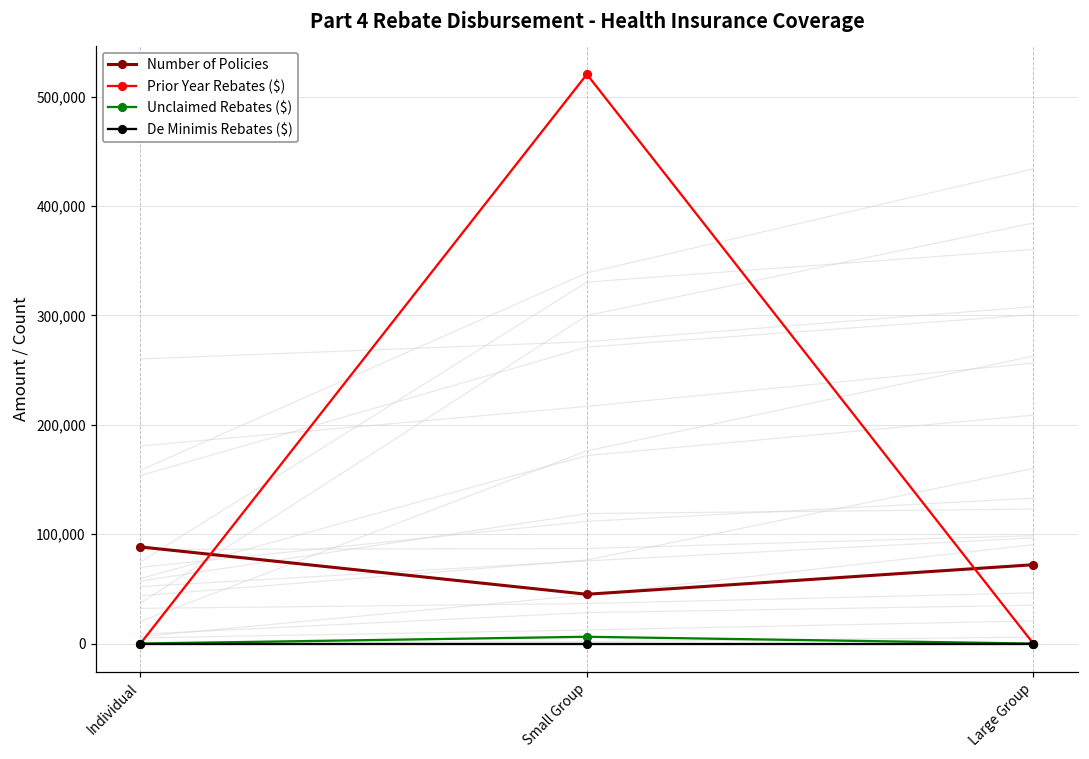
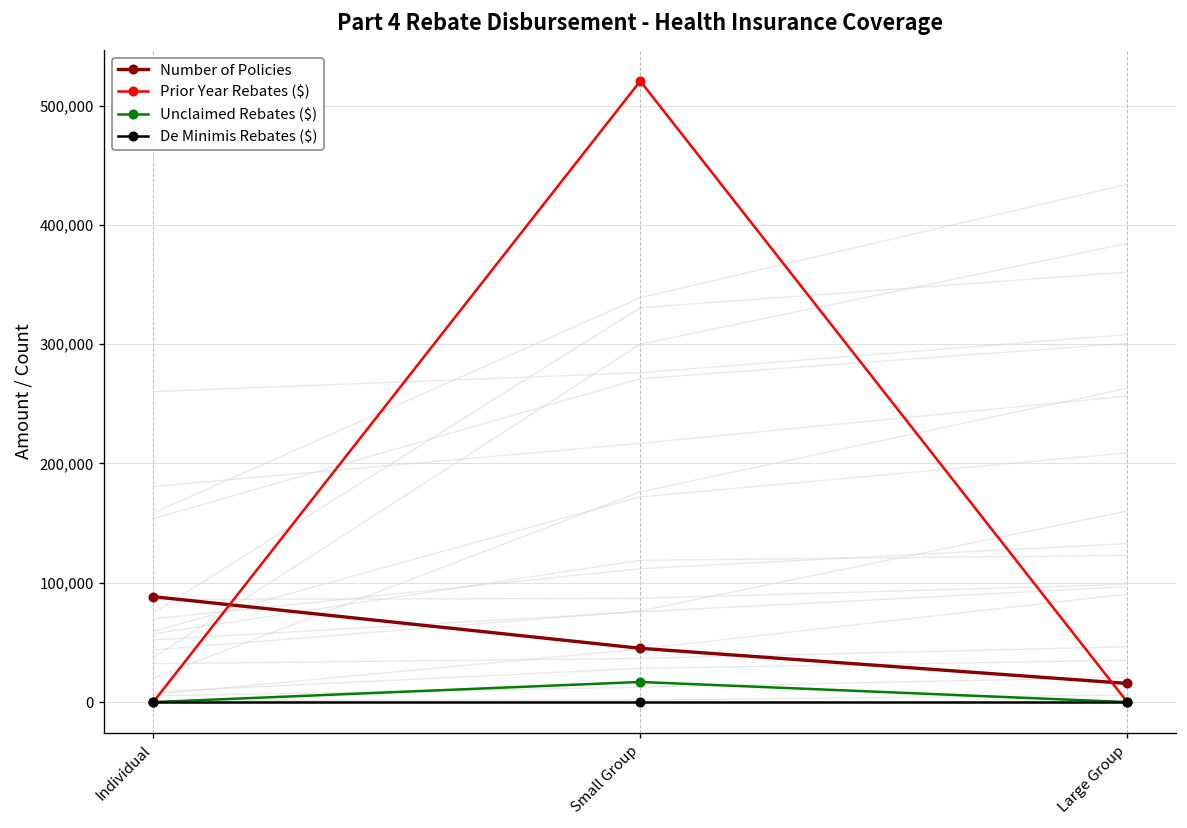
  {
    "Number of Policies": {
-     "Large Group": "70,000"
+     "Large Group": "20,000"
    },
    "Prior Year Rebates ($)": {
      "Small Group": "520,000"
    },
    "Unclaimed Rebates ($)": {
-     "Small Group": "10,000"
+     "Small Group": "20,000"
    }
  }
